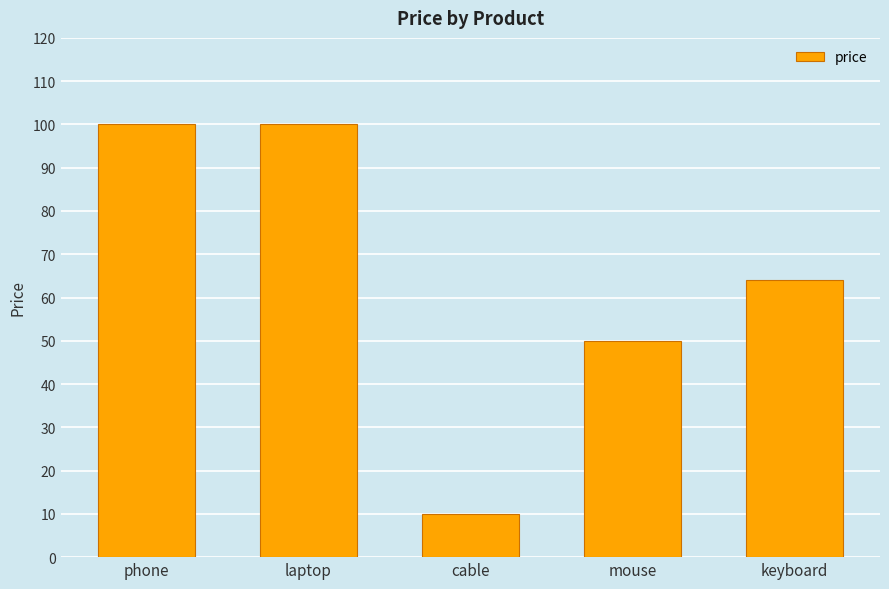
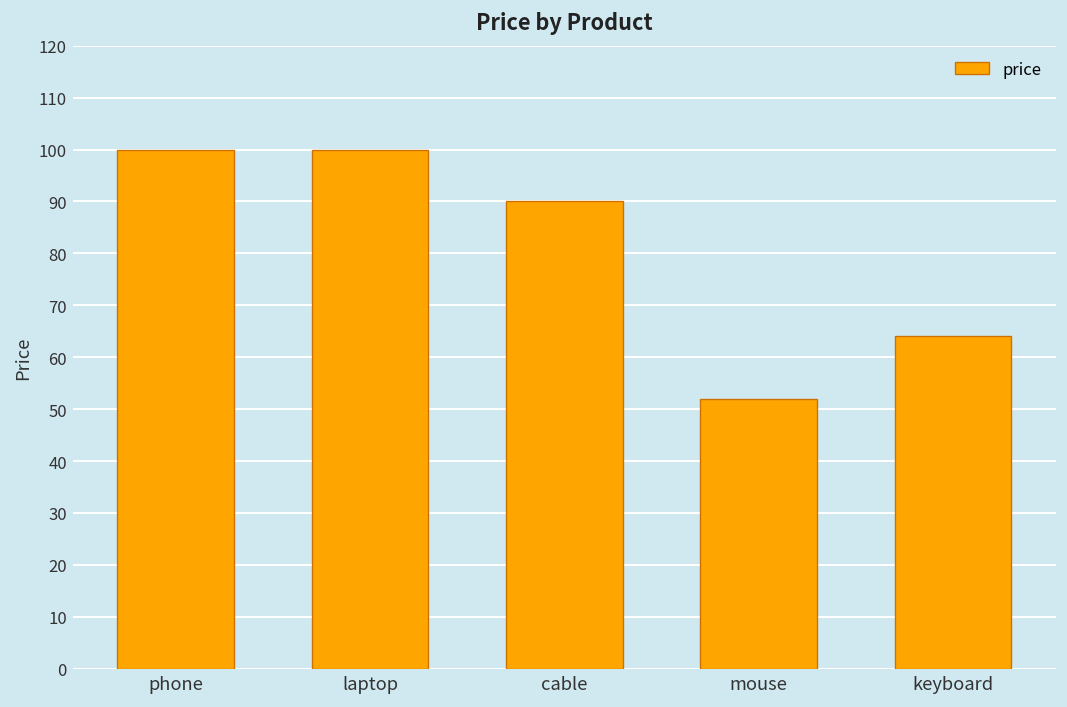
  {
    "phone": 100,
    "laptop": 100,
-   "cable": 10,
-   "mouse": 50,
+   "cable": 90,
+   "mouse": 52,
    "keyboard": 64
  }
